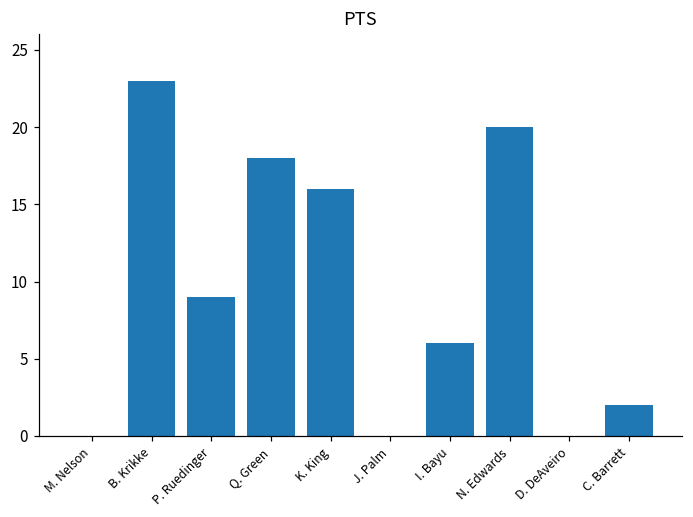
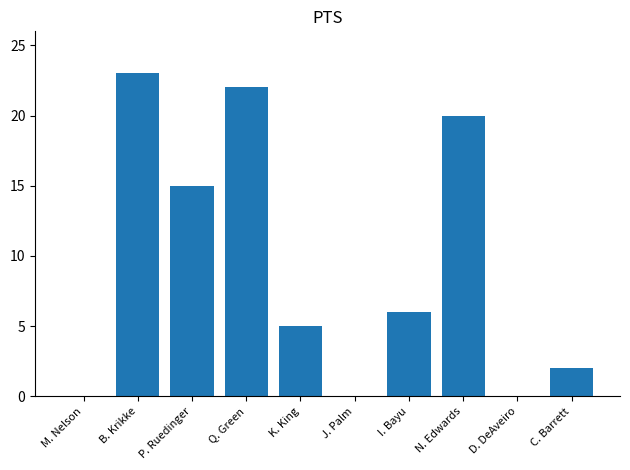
  {
    "M. Nelson": 0,
    "B. Krikke": 23,
-   "P. Ruedinger": 9,
-   "Q. Green": 18,
-   "K. King": 16,
+   "P. Ruedinger": 15,
+   "Q. Green": 22,
+   "K. King": 5,
    "J. Palm": 0,
    "I. Bayu": 6,
    "N. Edwards": 20,
    "D. DeAveiro": 0,
    "C. Barrett": 2
  }
